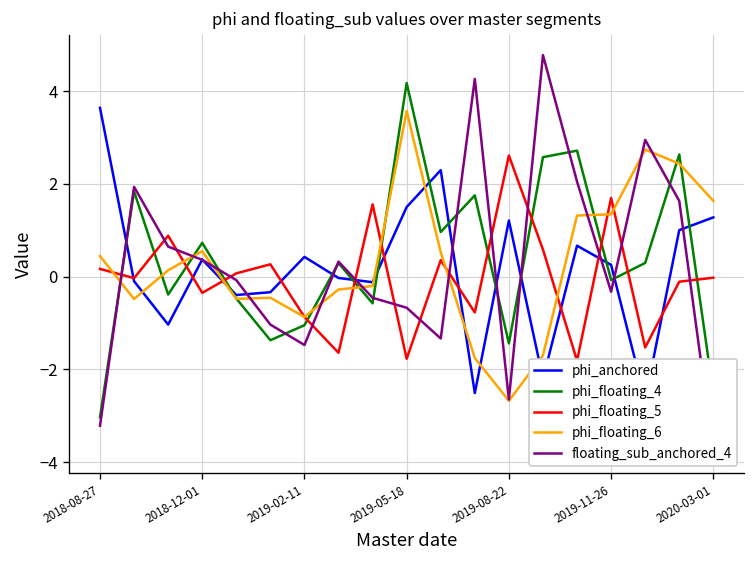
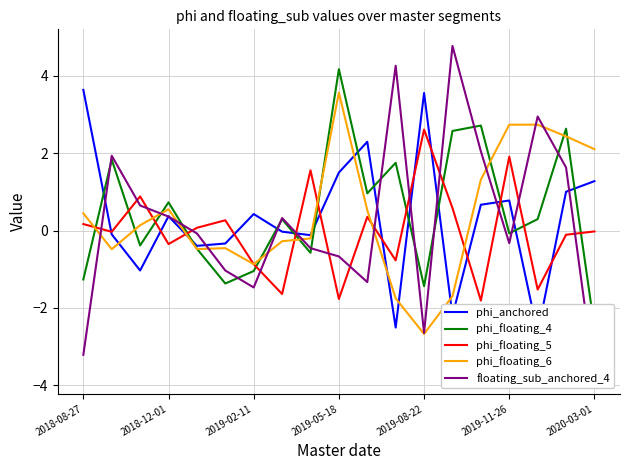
  {
    "phi_anchored": {
      "2018-08-27": 3.6,
      "2019-02-11": 0.4,
      "2019-05-18": 1.5,
-     "2019-08-22": 1.2,
-     "2019-11-26": 0.3,
+     "2019-08-22": 3.6,
+     "2019-11-26": 0.8,
      "2020-03-01": 1.3
    },
    "phi_floating_4": {
-     "2018-08-27": -3.0,
+     "2018-08-27": -1.3,
      "2018-12-01": 0.7,
      "2019-02-11": -1.0,
      "2019-05-18": 4.2,
      "2019-08-22": -1.4,
      "2019-11-26": -0.1
    },
    "phi_floating_5": {
      "2018-08-27": 0.2,
      "2018-12-01": -0.4,
      "2019-05-18": -1.8,
      "2019-08-22": 2.6,
-     "2019-11-26": 1.7,
+     "2019-11-26": 1.9,
      "2020-03-01": 0.0
    },
    "phi_floating_6": {
      "2018-08-27": 0.4,
      "2018-12-01": 0.5,
      "2019-05-18": 3.6,
-     "2019-11-26": 1.3,
-     "2020-03-01": 1.6
+     "2019-11-26": 2.7,
+     "2020-03-01": 2.1
    },
    "floating_sub_anchored_4": {
      "2018-08-27": -3.2,
      "2019-02-11": -1.5,
      "2019-05-18": -0.7,
      "2019-11-26": -0.3
    }
  }
